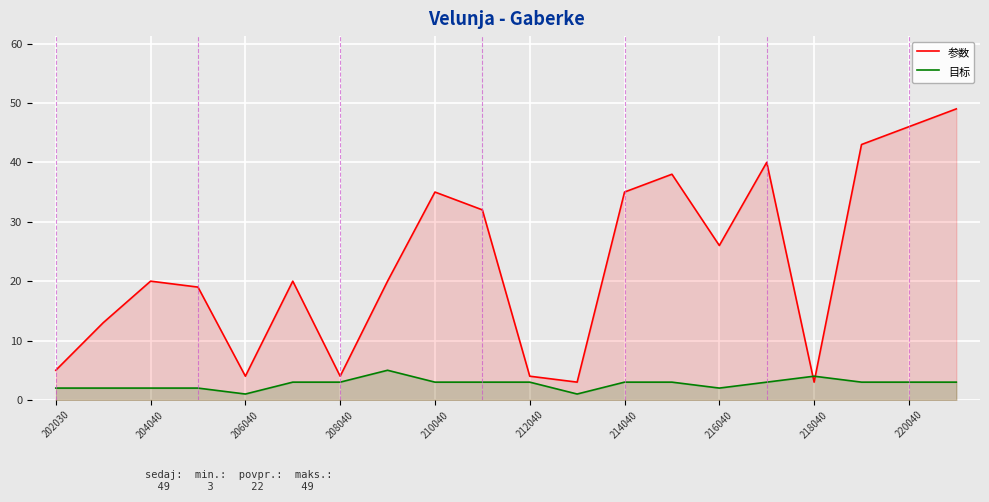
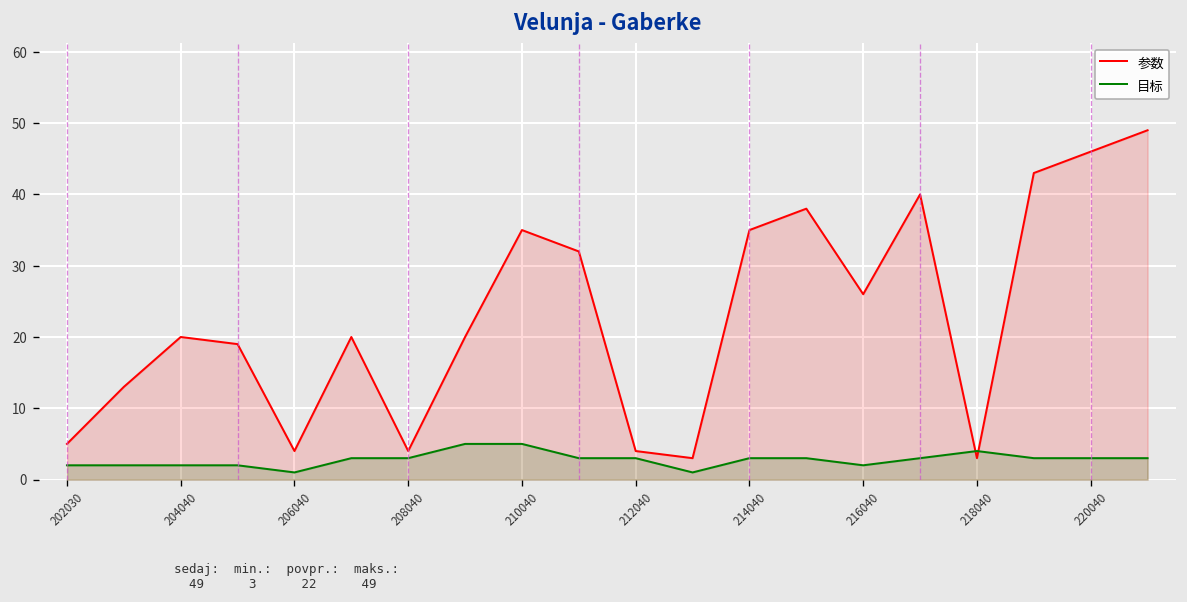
  {
    "参数": {
      "202030": 5,
      "204040": 20,
      "206040": 4,
      "208040": 4,
      "210040": 35,
      "212040": 4,
      "214040": 35,
      "216040": 26,
      "218040": 3,
      "220040": 46
    },
    "目标": {
      "202030": 2,
      "204040": 2,
      "206040": 1,
      "208040": 3,
-     "210040": 3,
+     "210040": 5,
      "212040": 3,
      "214040": 3,
      "216040": 2,
      "218040": 4,
      "220040": 3
    }
  }
